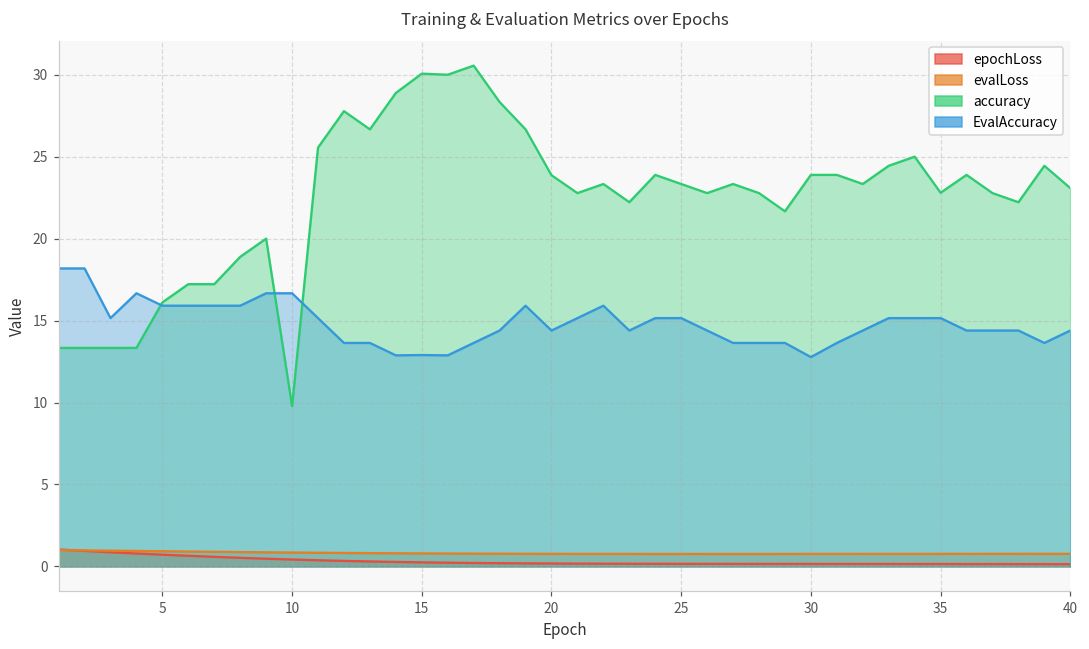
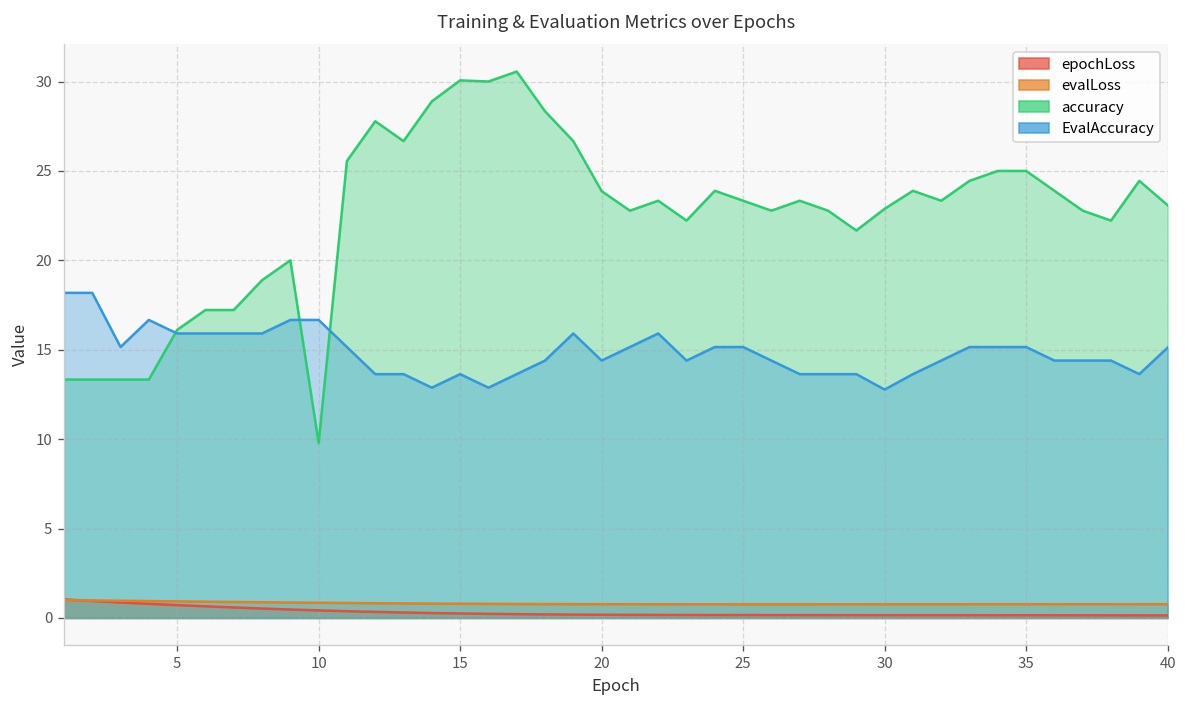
  {
    "accuracy": {
      "5": 16.1,
      "10": 9.8,
      "15": 30.1,
      "20": 23.9,
      "25": 23.3,
-     "30": 23.9,
-     "35": 22.8,
+     "30": 22.9,
+     "35": 25.0,
      "40": 23.1
    },
    "EvalAccuracy": {
      "5": 15.9,
      "10": 16.7,
-     "15": 12.9,
+     "15": 13.6,
      "20": 14.4,
      "25": 15.2,
      "30": 12.8,
      "35": 15.2,
-     "40": 14.4
+     "40": 15.1
    }
  }
